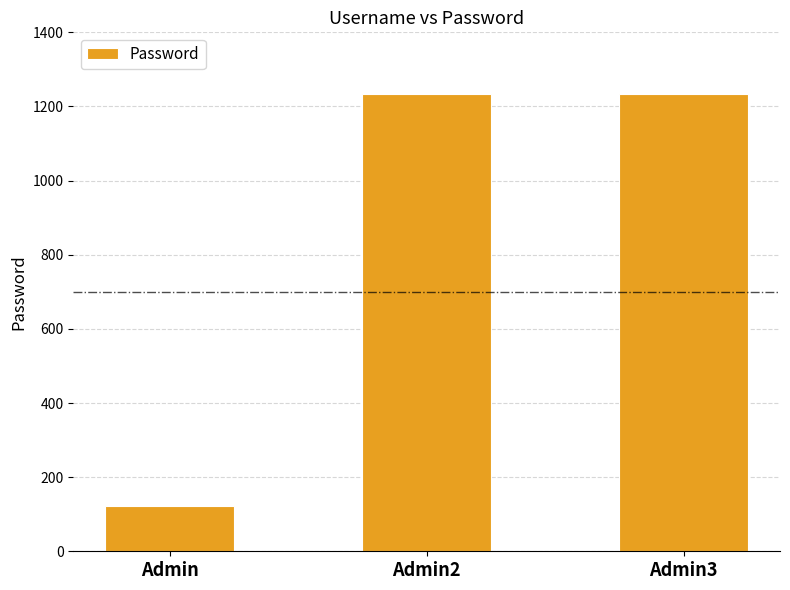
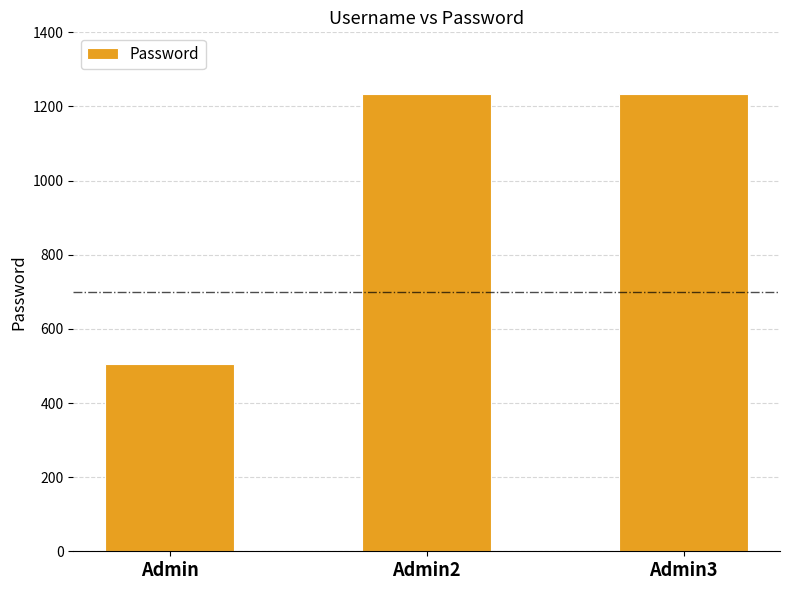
  {
-   "Admin": 120,
+   "Admin": 510,
    "Admin2": 1230,
    "Admin3": 1230
  }
